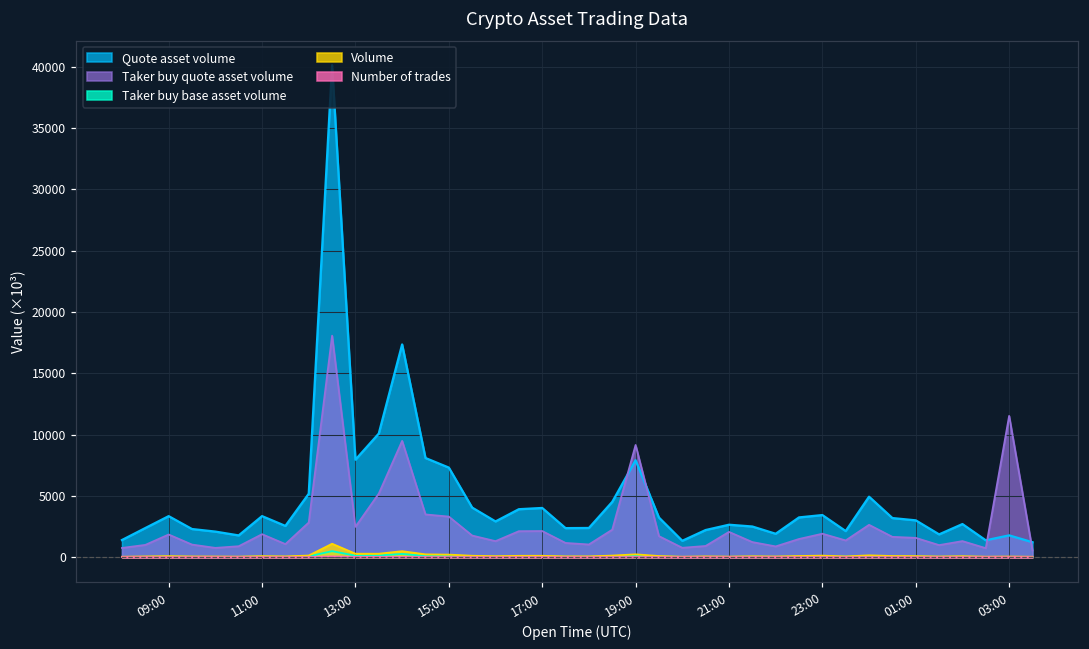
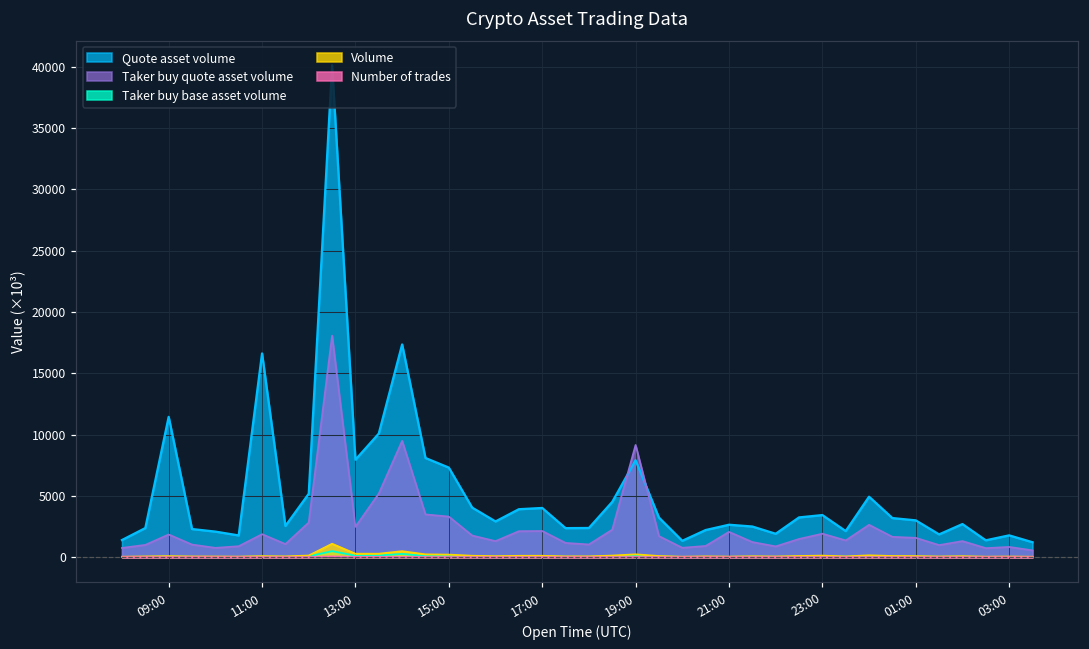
  {
    "Quote asset volume": {
-     "09:00": 3300,
-     "11:00": 3400,
+     "09:00": 11400,
+     "11:00": 16600,
      "13:00": 8000,
      "15:00": 7300,
      "17:00": 4000,
      "19:00": 7900,
      "21:00": 2600,
      "23:00": 3400,
      "01:00": 3000,
      "03:00": 1800
    },
    "Taker buy quote asset volume": {
      "09:00": 1900,
      "11:00": 1900,
      "13:00": 2500,
      "15:00": 3300,
      "17:00": 2100,
      "19:00": 9200,
      "21:00": 2100,
      "23:00": 1900,
      "01:00": 1600,
-     "03:00": 11500
+     "03:00": 800
    }
  }
